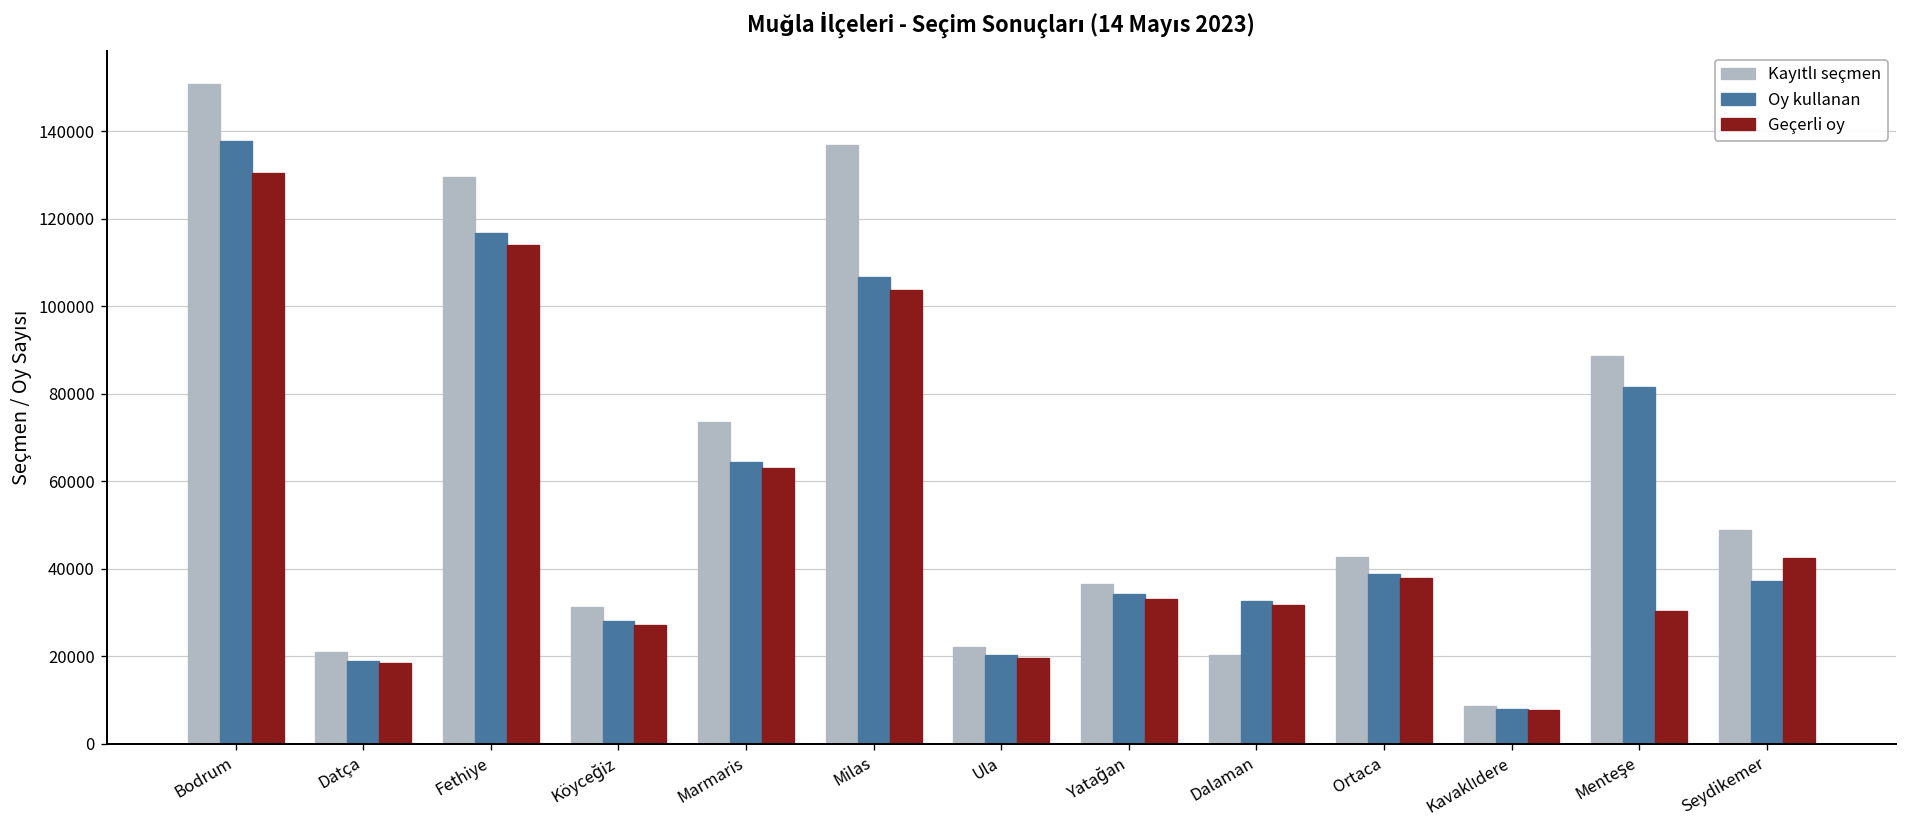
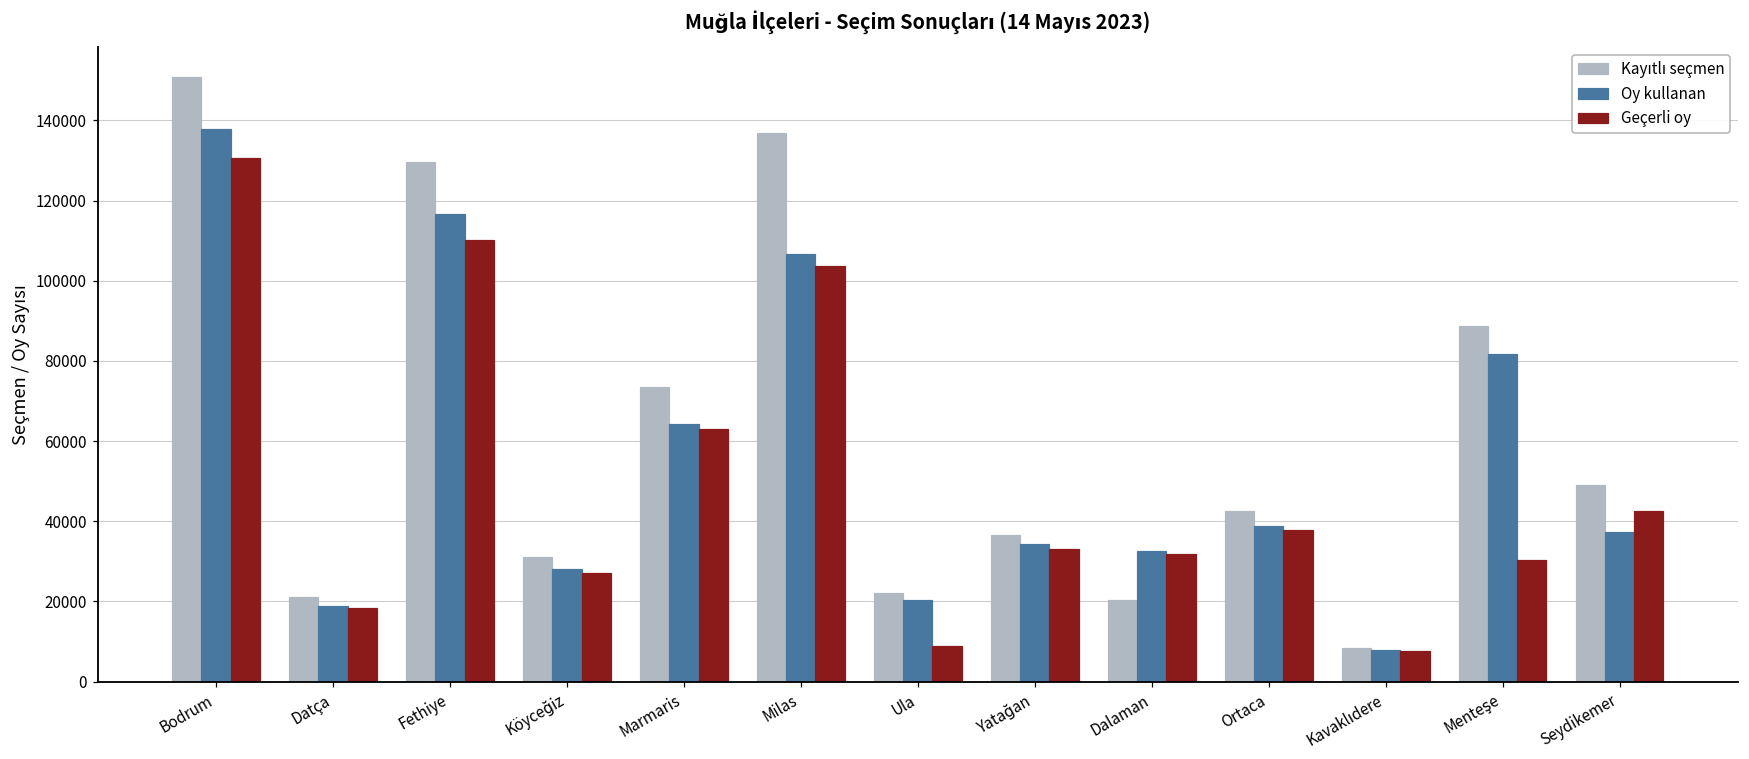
  {
    "Kayıtlı seçmen": {
      "Bodrum": 151000,
      "Datça": 21000,
      "Fethiye": 130000,
      "Köyceğiz": 31000,
      "Marmaris": 73000,
      "Milas": 137000,
      "Ula": 22000,
      "Yatağan": 37000,
      "Dalaman": 20000,
      "Ortaca": 43000,
      "Kavaklıdere": 8000,
      "Menteşe": 89000,
      "Seydikemer": 49000
    },
    "Oy kullanan": {
      "Bodrum": 138000,
      "Datça": 19000,
      "Fethiye": 117000,
      "Köyceğiz": 28000,
      "Marmaris": 64000,
      "Milas": 107000,
      "Ula": 20000,
      "Yatağan": 34000,
      "Dalaman": 33000,
      "Ortaca": 39000,
      "Kavaklıdere": 8000,
      "Menteşe": 82000,
      "Seydikemer": 37000
    },
    "Geçerli oy": {
      "Bodrum": 131000,
      "Datça": 18000,
-     "Fethiye": 114000,
+     "Fethiye": 110000,
      "Köyceğiz": 27000,
      "Marmaris": 63000,
      "Milas": 104000,
-     "Ula": 20000,
+     "Ula": 9000,
      "Yatağan": 33000,
      "Dalaman": 32000,
      "Ortaca": 38000,
      "Kavaklıdere": 8000,
      "Menteşe": 30000,
      "Seydikemer": 43000
    }
  }
